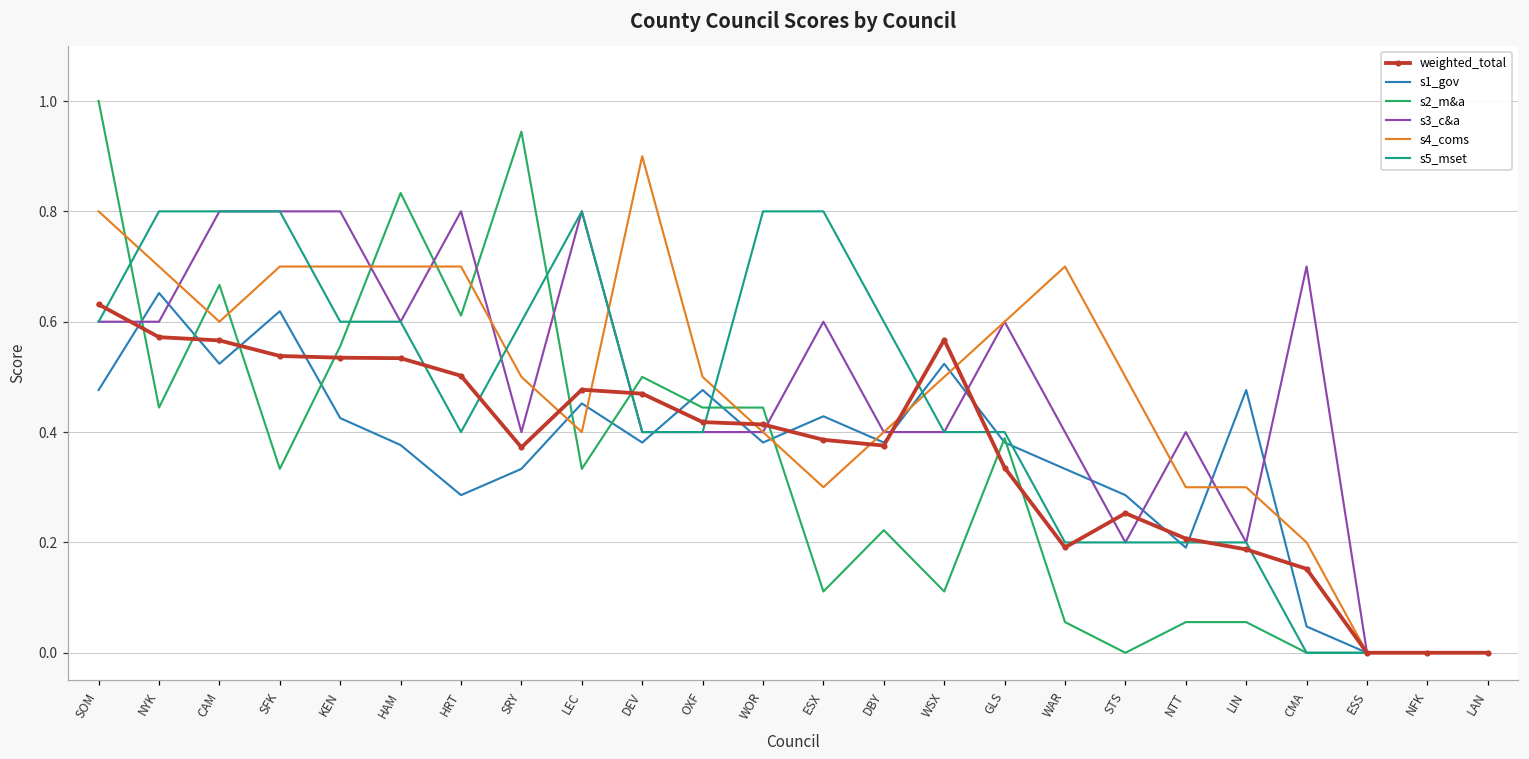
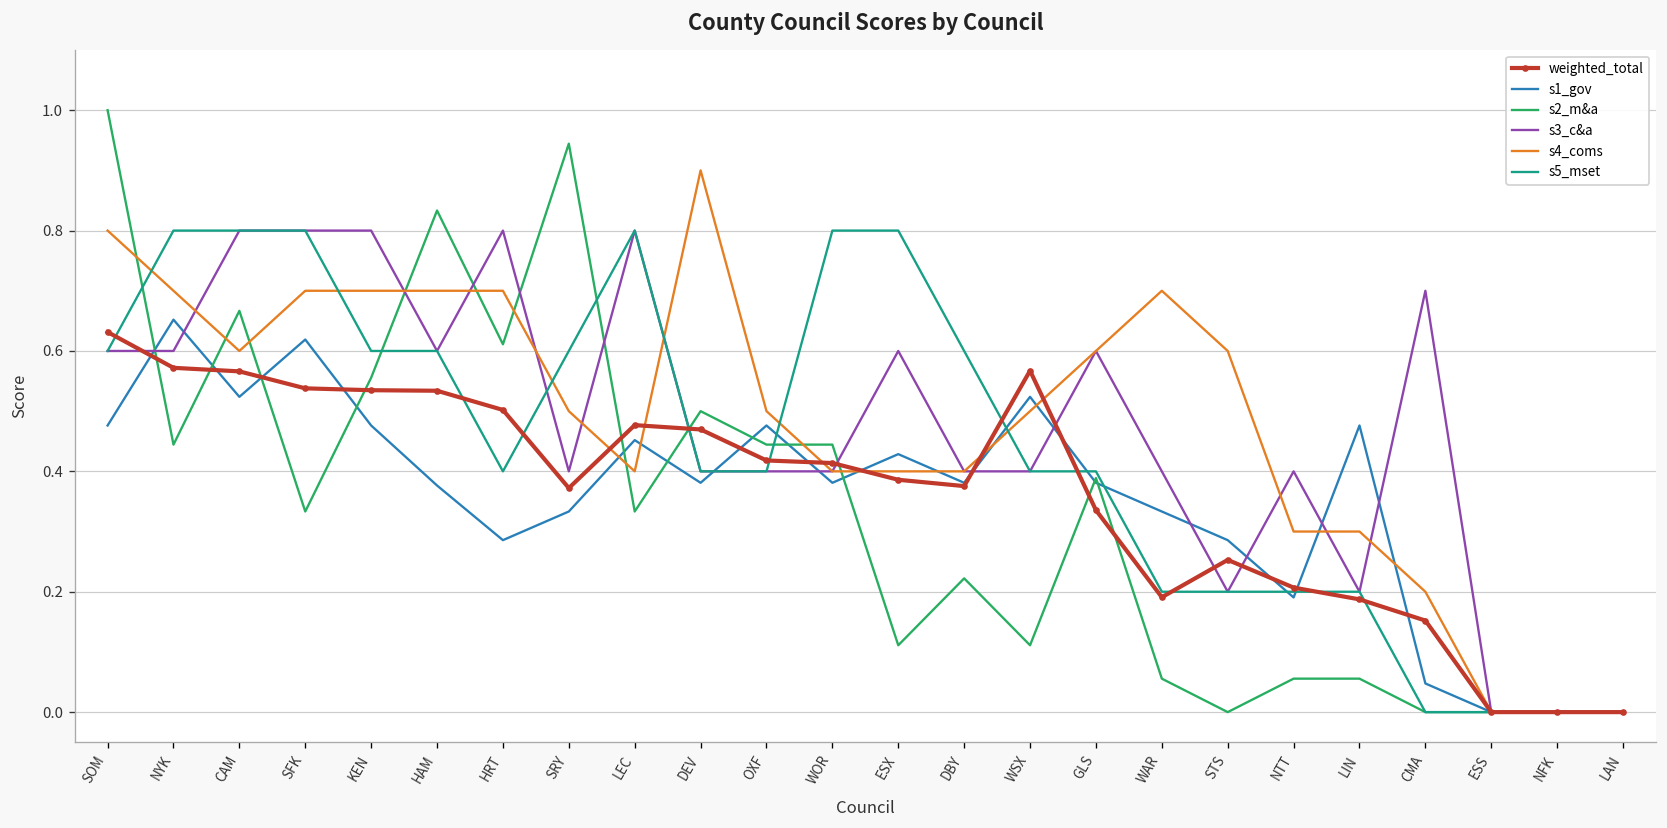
  {
    "weighted_total": {
      "SOM": 0.63,
      "NYK": 0.57,
      "CAM": 0.57,
      "SFK": 0.54,
      "KEN": 0.53,
      "HAM": 0.53,
      "HRT": 0.50,
      "SRY": 0.37,
      "LEC": 0.48,
      "DEV": 0.47,
      "OXF": 0.42,
      "WOR": 0.41,
      "ESX": 0.39,
      "DBY": 0.38,
      "WSX": 0.57,
      "GLS": 0.34,
      "WAR": 0.19,
      "STS": 0.25,
      "NTT": 0.21,
      "LIN": 0.19,
      "CMA": 0.15
    },
    "s1_gov": {
      "SOM": 0.48,
      "NYK": 0.65,
      "CAM": 0.52,
      "SFK": 0.62,
-     "KEN": 0.43,
+     "KEN": 0.48,
      "HAM": 0.38,
      "HRT": 0.29,
      "SRY": 0.33,
      "LEC": 0.45,
      "DEV": 0.38,
      "OXF": 0.48,
      "WOR": 0.38,
      "ESX": 0.43,
      "DBY": 0.38,
      "WSX": 0.52,
      "GLS": 0.38,
      "WAR": 0.33,
      "STS": 0.29,
      "NTT": 0.19,
      "LIN": 0.48,
      "CMA": 0.05
    },
    "s3_c&a": {
      "NYK": 0.60,
      "KEN": 0.80,
      "HRT": 0.80,
      "SRY": 0.40,
      "ESX": 0.60,
      "WAR": 0.40,
      "NTT": 0.40,
      "CMA": 0.70
    },
    "s4_coms": {
      "SOM": 0.8,
      "NYK": 0.7,
      "CAM": 0.6,
      "SFK": 0.7,
      "KEN": 0.7,
      "HAM": 0.7,
      "HRT": 0.7,
      "SRY": 0.5,
      "LEC": 0.4,
      "DEV": 0.9,
      "OXF": 0.5,
-     "ESX": 0.3,
+     "ESX": 0.4,
      "WSX": 0.5,
      "WAR": 0.7,
-     "STS": 0.5,
+     "STS": 0.6,
      "NTT": 0.3,
      "LIN": 0.3,
      "CMA": 0.2
    }
  }
